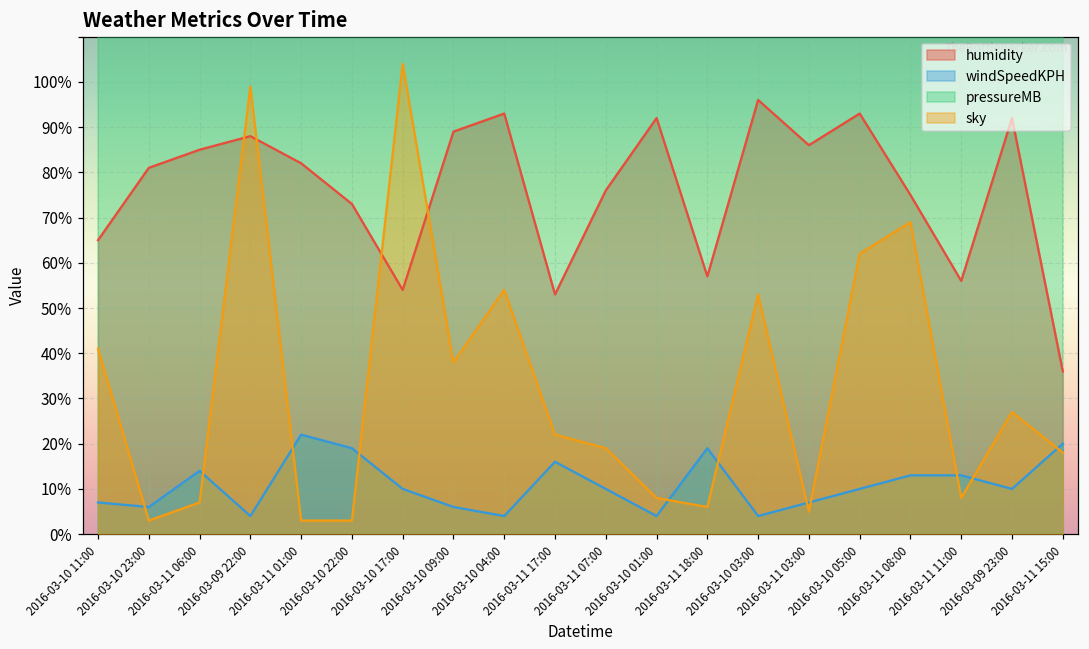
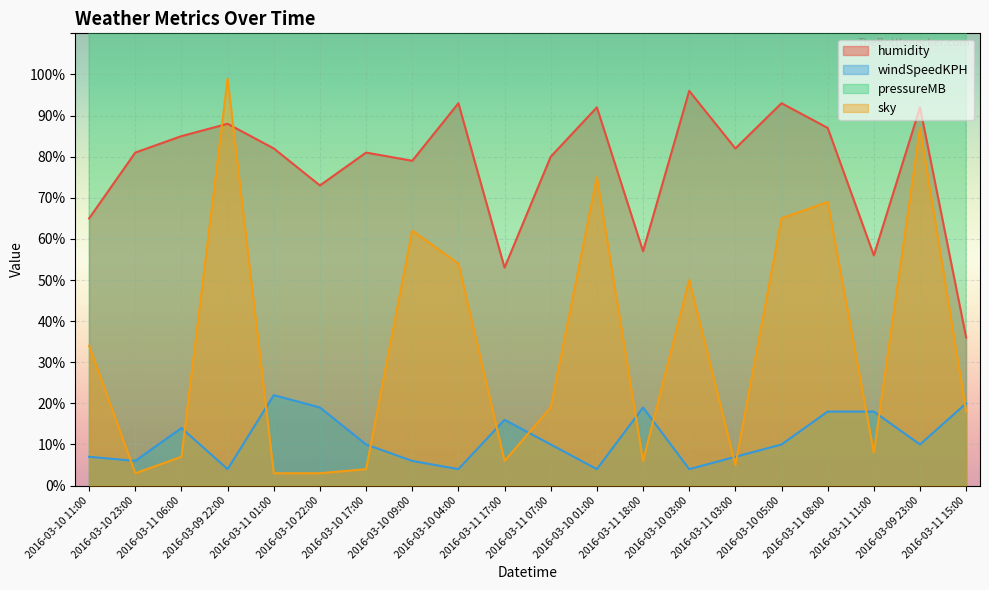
  {
    "humidity": {
      "2016-03-10 11:00": "65%",
      "2016-03-10 23:00": "81%",
      "2016-03-11 06:00": "85%",
      "2016-03-09 22:00": "88%",
      "2016-03-11 01:00": "82%",
      "2016-03-10 22:00": "73%",
-     "2016-03-10 17:00": "54%",
-     "2016-03-10 09:00": "89%",
+     "2016-03-10 17:00": "81%",
+     "2016-03-10 09:00": "79%",
      "2016-03-10 04:00": "93%",
      "2016-03-11 17:00": "53%",
-     "2016-03-11 07:00": "76%",
+     "2016-03-11 07:00": "80%",
      "2016-03-10 01:00": "92%",
      "2016-03-11 18:00": "57%",
      "2016-03-10 03:00": "96%",
-     "2016-03-11 03:00": "86%",
+     "2016-03-11 03:00": "82%",
      "2016-03-10 05:00": "93%",
-     "2016-03-11 08:00": "75%",
+     "2016-03-11 08:00": "87%",
      "2016-03-11 11:00": "56%",
      "2016-03-11 15:00": "36%"
    },
    "windSpeedKPH": {
      "2016-03-10 11:00": "7%",
      "2016-03-10 23:00": "6%",
      "2016-03-11 06:00": "14%",
      "2016-03-09 22:00": "4%",
      "2016-03-11 01:00": "22%",
      "2016-03-10 22:00": "19%",
      "2016-03-10 17:00": "10%",
      "2016-03-10 09:00": "6%",
      "2016-03-10 04:00": "4%",
      "2016-03-11 17:00": "16%",
      "2016-03-11 07:00": "10%",
      "2016-03-10 01:00": "4%",
      "2016-03-11 18:00": "19%",
      "2016-03-10 03:00": "4%",
      "2016-03-11 03:00": "7%",
      "2016-03-10 05:00": "10%",
-     "2016-03-11 08:00": "13%",
-     "2016-03-11 11:00": "13%",
+     "2016-03-11 08:00": "18%",
+     "2016-03-11 11:00": "18%",
      "2016-03-09 23:00": "10%",
      "2016-03-11 15:00": "20%"
    },
    "sky": {
-     "2016-03-10 11:00": "41%",
+     "2016-03-10 11:00": "34%",
      "2016-03-10 23:00": "3%",
      "2016-03-11 06:00": "7%",
      "2016-03-09 22:00": "99%",
      "2016-03-11 01:00": "3%",
      "2016-03-10 22:00": "3%",
-     "2016-03-10 17:00": "104%",
-     "2016-03-10 09:00": "38%",
+     "2016-03-10 17:00": "4%",
+     "2016-03-10 09:00": "62%",
      "2016-03-10 04:00": "54%",
-     "2016-03-11 17:00": "22%",
+     "2016-03-11 17:00": "6%",
      "2016-03-11 07:00": "19%",
-     "2016-03-10 01:00": "8%",
+     "2016-03-10 01:00": "75%",
      "2016-03-11 18:00": "6%",
-     "2016-03-10 03:00": "53%",
+     "2016-03-10 03:00": "50%",
      "2016-03-11 03:00": "5%",
-     "2016-03-10 05:00": "62%",
+     "2016-03-10 05:00": "65%",
      "2016-03-11 08:00": "69%",
      "2016-03-11 11:00": "8%",
-     "2016-03-09 23:00": "27%",
+     "2016-03-09 23:00": "87%",
      "2016-03-11 15:00": "18%"
    }
  }
